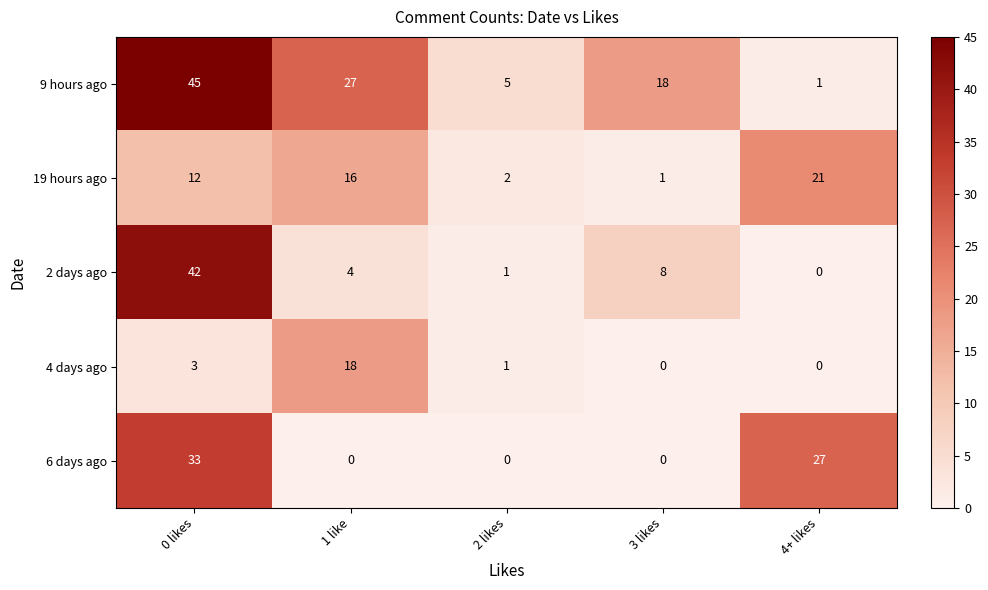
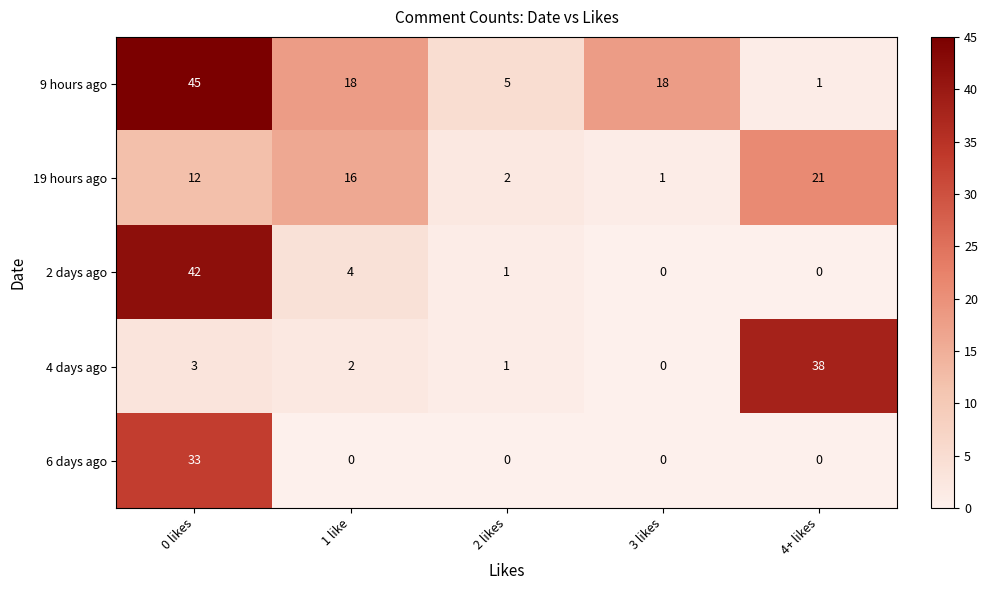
  {
    "9 hours ago": {
      "0 likes": 45,
-     "1 like": 27,
+     "1 like": 18,
      "2 likes": 5,
      "3 likes": 18,
      "4+ likes": 1
    },
    "19 hours ago": {
      "0 likes": 12,
      "1 like": 16,
      "2 likes": 2,
      "3 likes": 1,
      "4+ likes": 21
    },
    "2 days ago": {
      "0 likes": 42,
      "1 like": 4,
      "2 likes": 1,
-     "3 likes": 8,
+     "3 likes": 0,
      "4+ likes": 0
    },
    "4 days ago": {
      "0 likes": 3,
-     "1 like": 18,
+     "1 like": 2,
      "2 likes": 1,
      "3 likes": 0,
-     "4+ likes": 0
+     "4+ likes": 38
    },
    "6 days ago": {
      "0 likes": 33,
      "1 like": 0,
      "2 likes": 0,
      "3 likes": 0,
-     "4+ likes": 27
+     "4+ likes": 0
    }
  }
